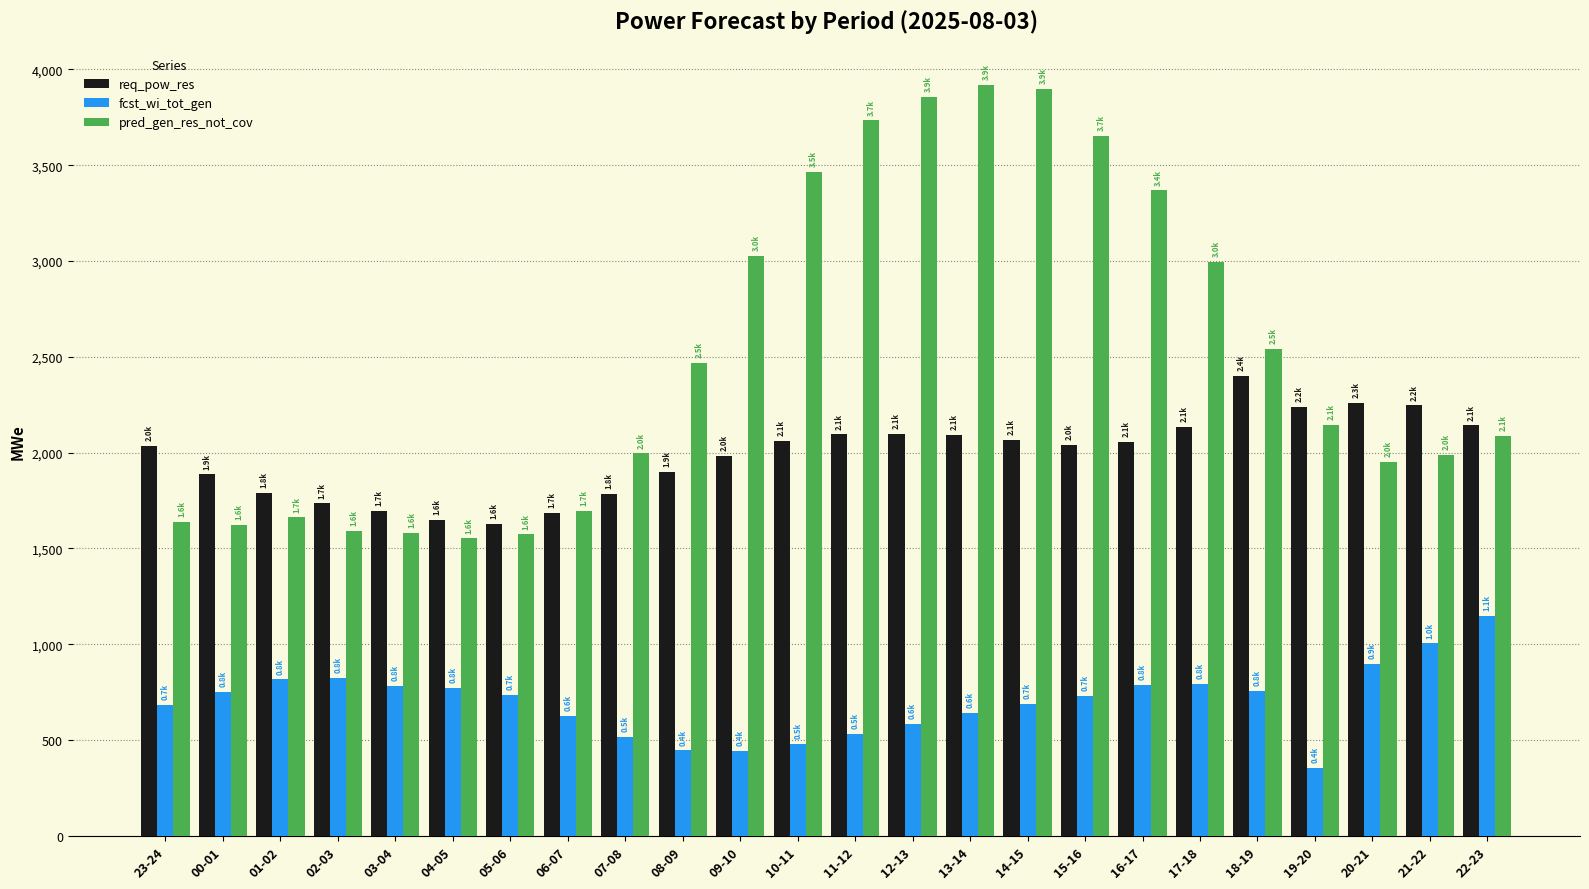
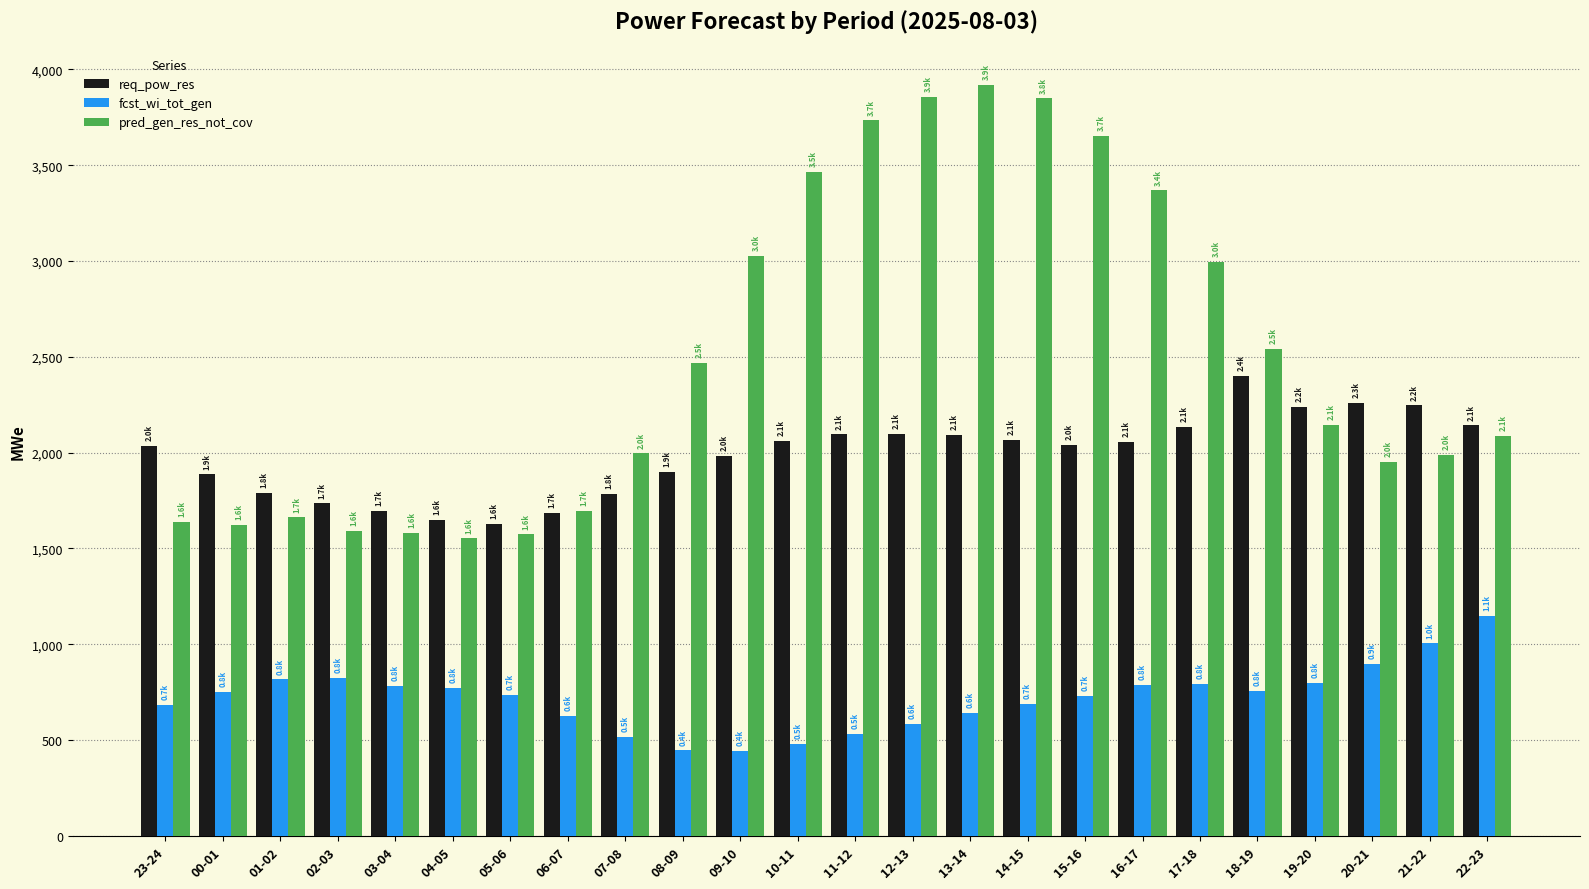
  {
    "req_pow_res": {
      "23-24": "2.0k",
      "00-01": "1.9k",
      "01-02": "1.8k",
      "02-03": "1.7k",
      "03-04": "1.7k",
      "04-05": "1.6k",
      "05-06": "1.6k",
      "06-07": "1.7k",
      "07-08": "1.8k",
      "08-09": "1.9k",
      "09-10": "2.0k",
      "10-11": "2.1k",
      "11-12": "2.1k",
      "12-13": "2.1k",
      "13-14": "2.1k",
      "14-15": "2.1k",
      "15-16": "2.0k",
      "16-17": "2.1k",
      "17-18": "2.1k",
      "18-19": "2.4k",
      "19-20": "2.2k",
      "20-21": "2.3k",
      "21-22": "2.2k",
      "22-23": "2.1k"
    },
    "fcst_wi_tot_gen": {
      "23-24": "0.7k",
      "00-01": "0.8k",
      "01-02": "0.8k",
      "02-03": "0.8k",
      "03-04": "0.8k",
      "04-05": "0.8k",
      "05-06": "0.7k",
      "06-07": "0.6k",
      "07-08": "0.5k",
      "08-09": "0.4k",
      "09-10": "0.4k",
      "10-11": "0.5k",
      "11-12": "0.5k",
      "12-13": "0.6k",
      "13-14": "0.6k",
      "14-15": "0.7k",
      "15-16": "0.7k",
      "16-17": "0.8k",
      "17-18": "0.8k",
      "18-19": "0.8k",
-     "19-20": "0.4k",
+     "19-20": "0.8k",
      "20-21": "0.9k",
      "21-22": "1.0k",
      "22-23": "1.1k"
    },
    "pred_gen_res_not_cov": {
      "23-24": "1.6k",
      "00-01": "1.6k",
      "01-02": "1.7k",
      "02-03": "1.6k",
      "03-04": "1.6k",
      "04-05": "1.6k",
      "05-06": "1.6k",
      "06-07": "1.7k",
      "07-08": "2.0k",
      "08-09": "2.5k",
      "09-10": "3.0k",
      "10-11": "3.5k",
      "11-12": "3.7k",
      "12-13": "3.9k",
      "13-14": "3.9k",
-     "14-15": "3.9k",
+     "14-15": "3.8k",
      "15-16": "3.7k",
      "16-17": "3.4k",
      "17-18": "3.0k",
      "18-19": "2.5k",
      "19-20": "2.1k",
      "20-21": "2.0k",
      "21-22": "2.0k",
      "22-23": "2.1k"
    }
  }
